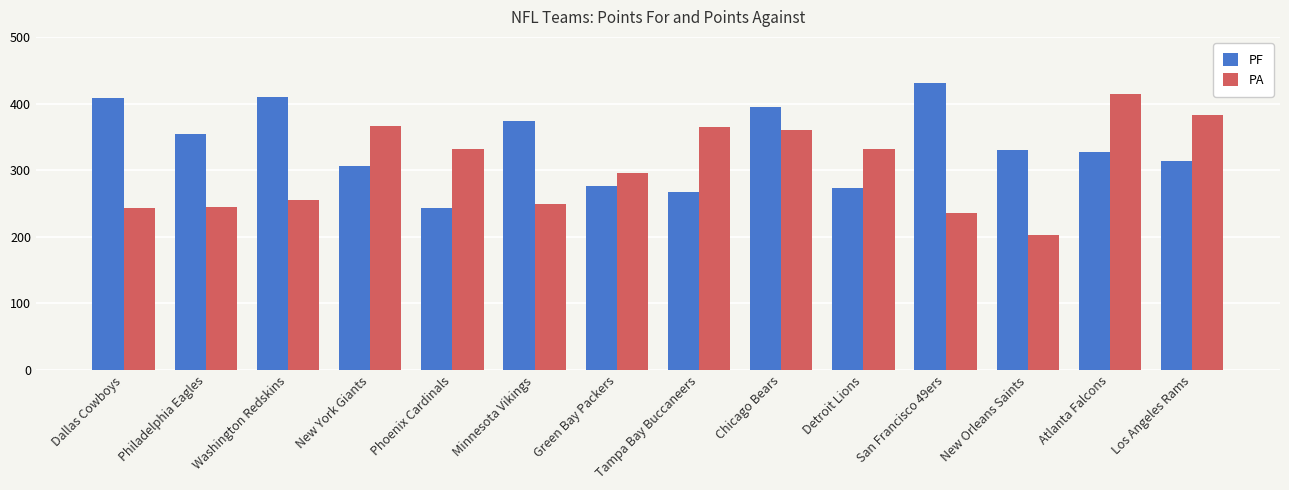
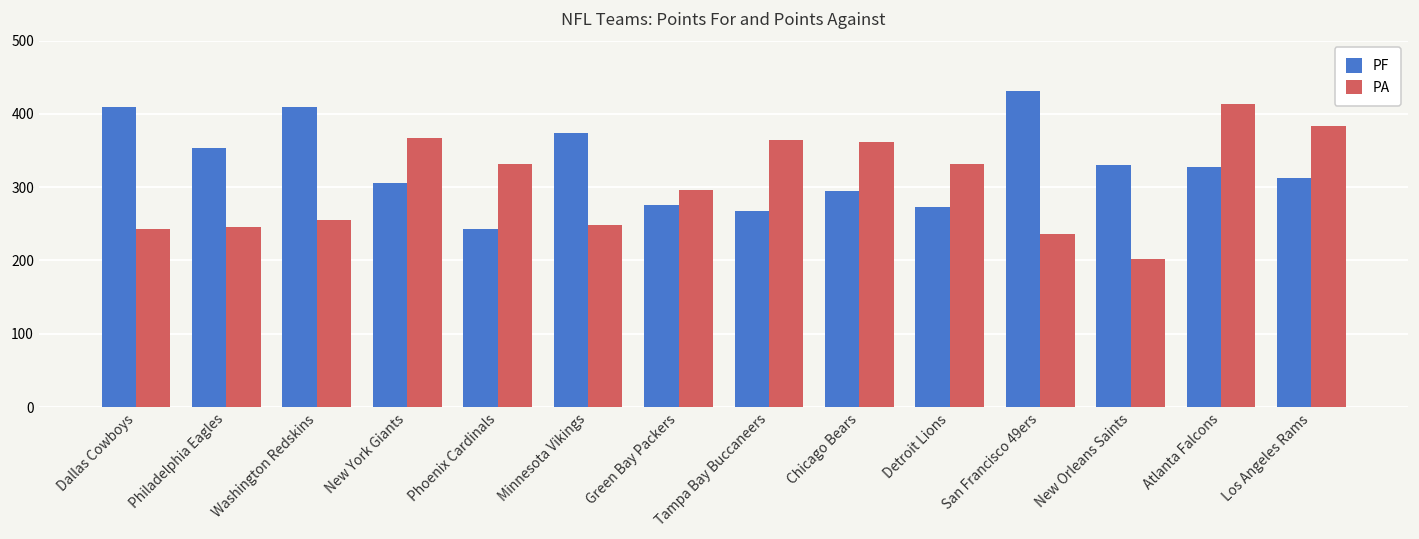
  {
    "PF": {
      "Dallas Cowboys": 410,
      "Philadelphia Eagles": 350,
      "Washington Redskins": 410,
      "New York Giants": 310,
      "Phoenix Cardinals": 240,
      "Minnesota Vikings": 370,
      "Green Bay Packers": 280,
      "Tampa Bay Buccaneers": 270,
-     "Chicago Bears": 400,
+     "Chicago Bears": 300,
      "Detroit Lions": 270,
      "San Francisco 49ers": 430,
      "New Orleans Saints": 330,
      "Atlanta Falcons": 330,
      "Los Angeles Rams": 310
    },
    "PA": {
      "Dallas Cowboys": 240,
      "Philadelphia Eagles": 250,
      "Washington Redskins": 260,
      "New York Giants": 370,
      "Phoenix Cardinals": 330,
      "Minnesota Vikings": 250,
      "Green Bay Packers": 300,
      "Tampa Bay Buccaneers": 370,
      "Chicago Bears": 360,
      "Detroit Lions": 330,
      "San Francisco 49ers": 240,
      "New Orleans Saints": 200,
      "Atlanta Falcons": 410,
      "Los Angeles Rams": 380
    }
  }
